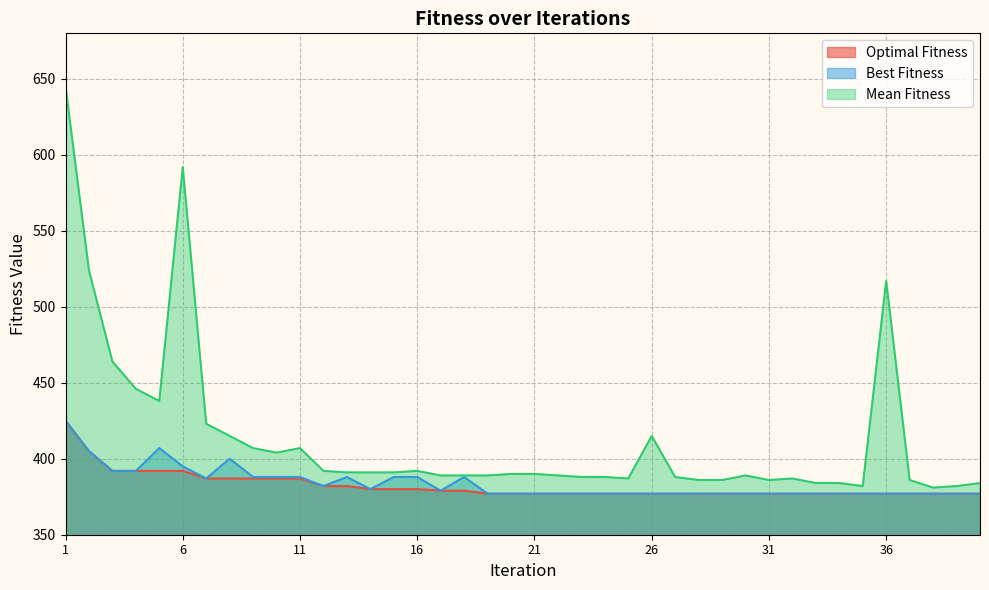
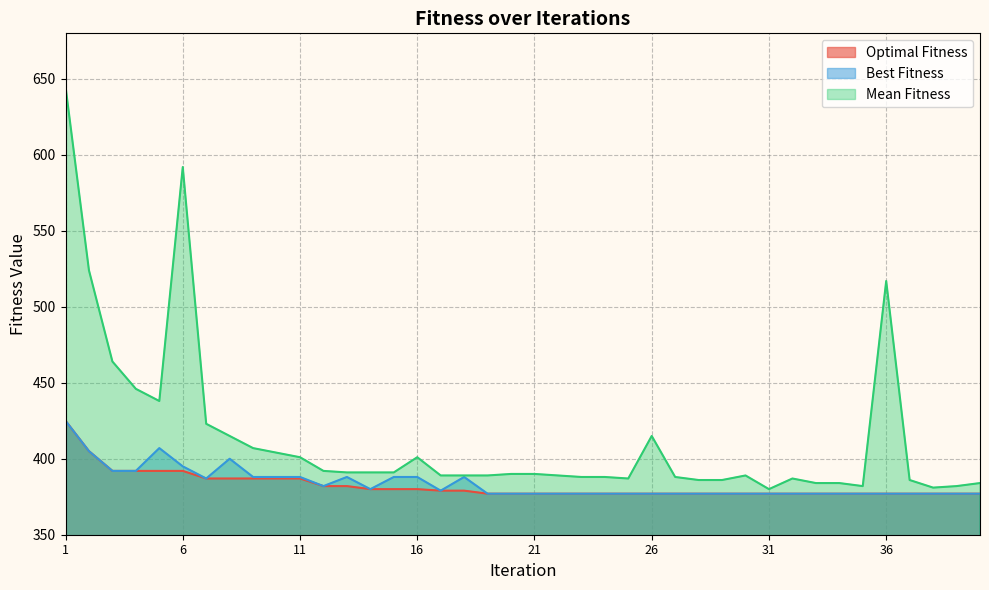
  {
    "Optimal Fitness": {
      "6": 392,
      "16": 380
    },
    "Best Fitness": {
      "6": 395,
      "16": 388
    },
    "Mean Fitness": {
      "1": 645,
      "6": 592,
-     "11": 407,
-     "16": 392,
+     "11": 401,
+     "16": 401,
      "21": 390,
      "26": 415,
-     "31": 386,
+     "31": 380,
      "36": 517
    }
  }
